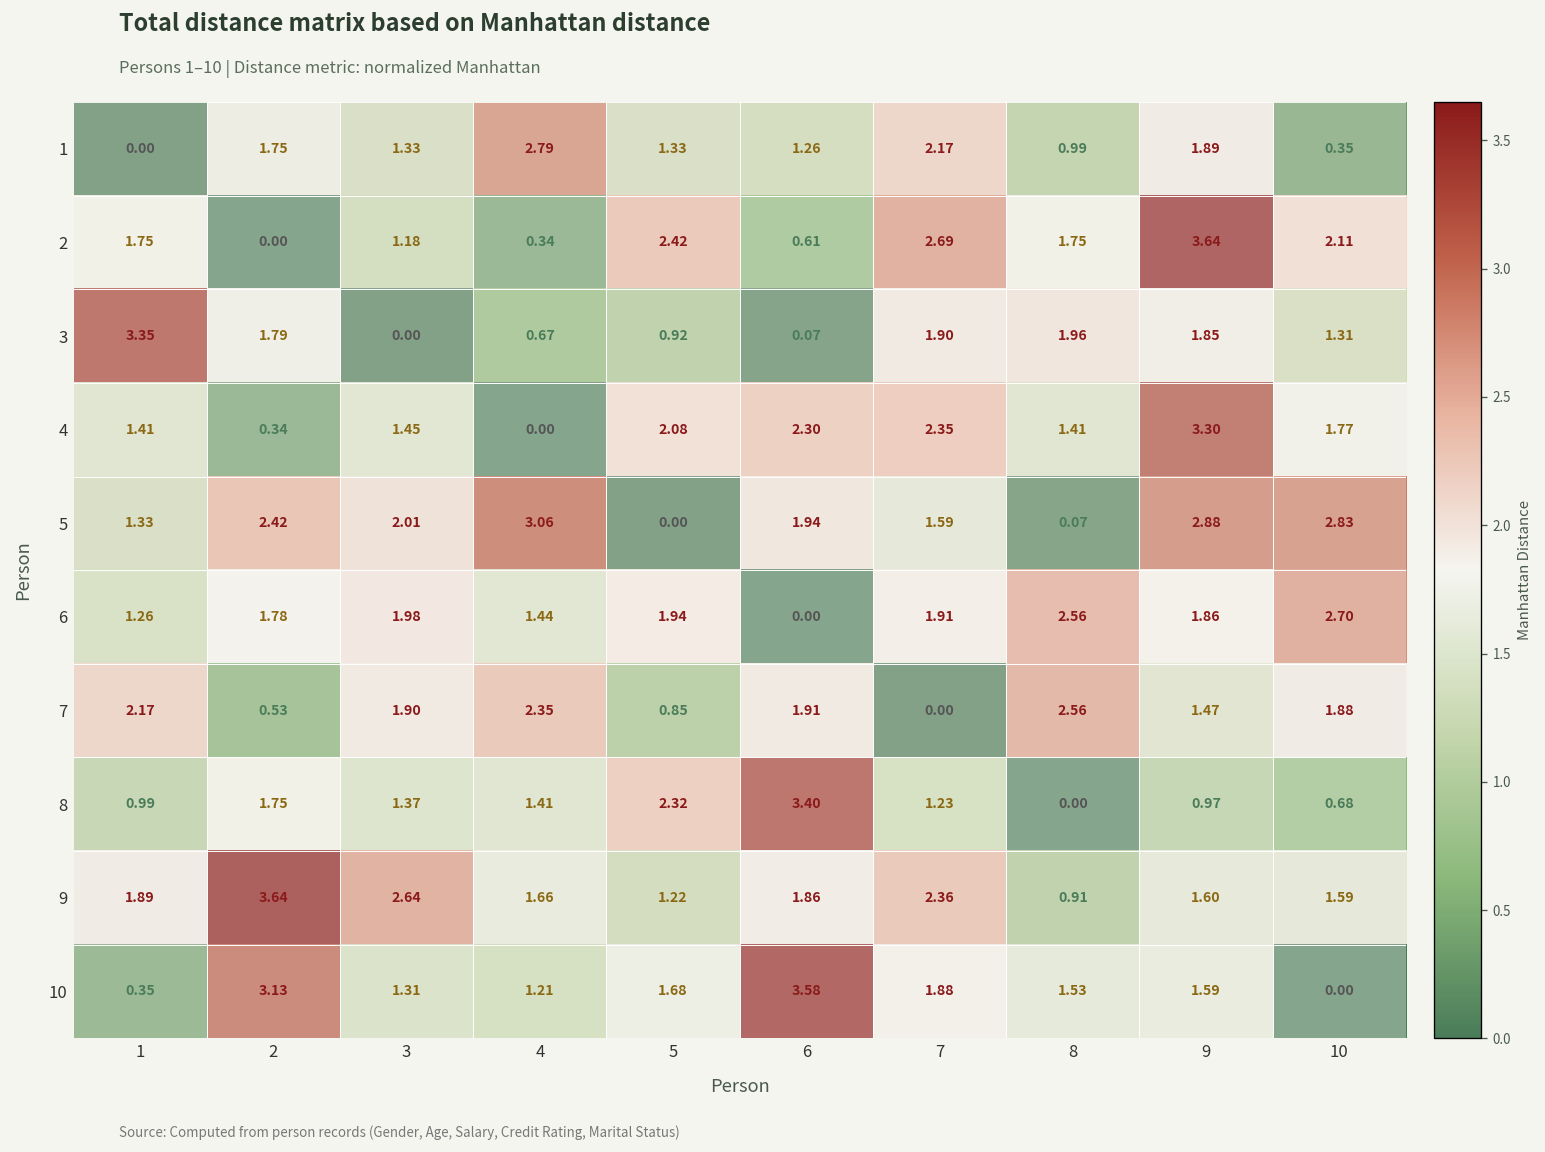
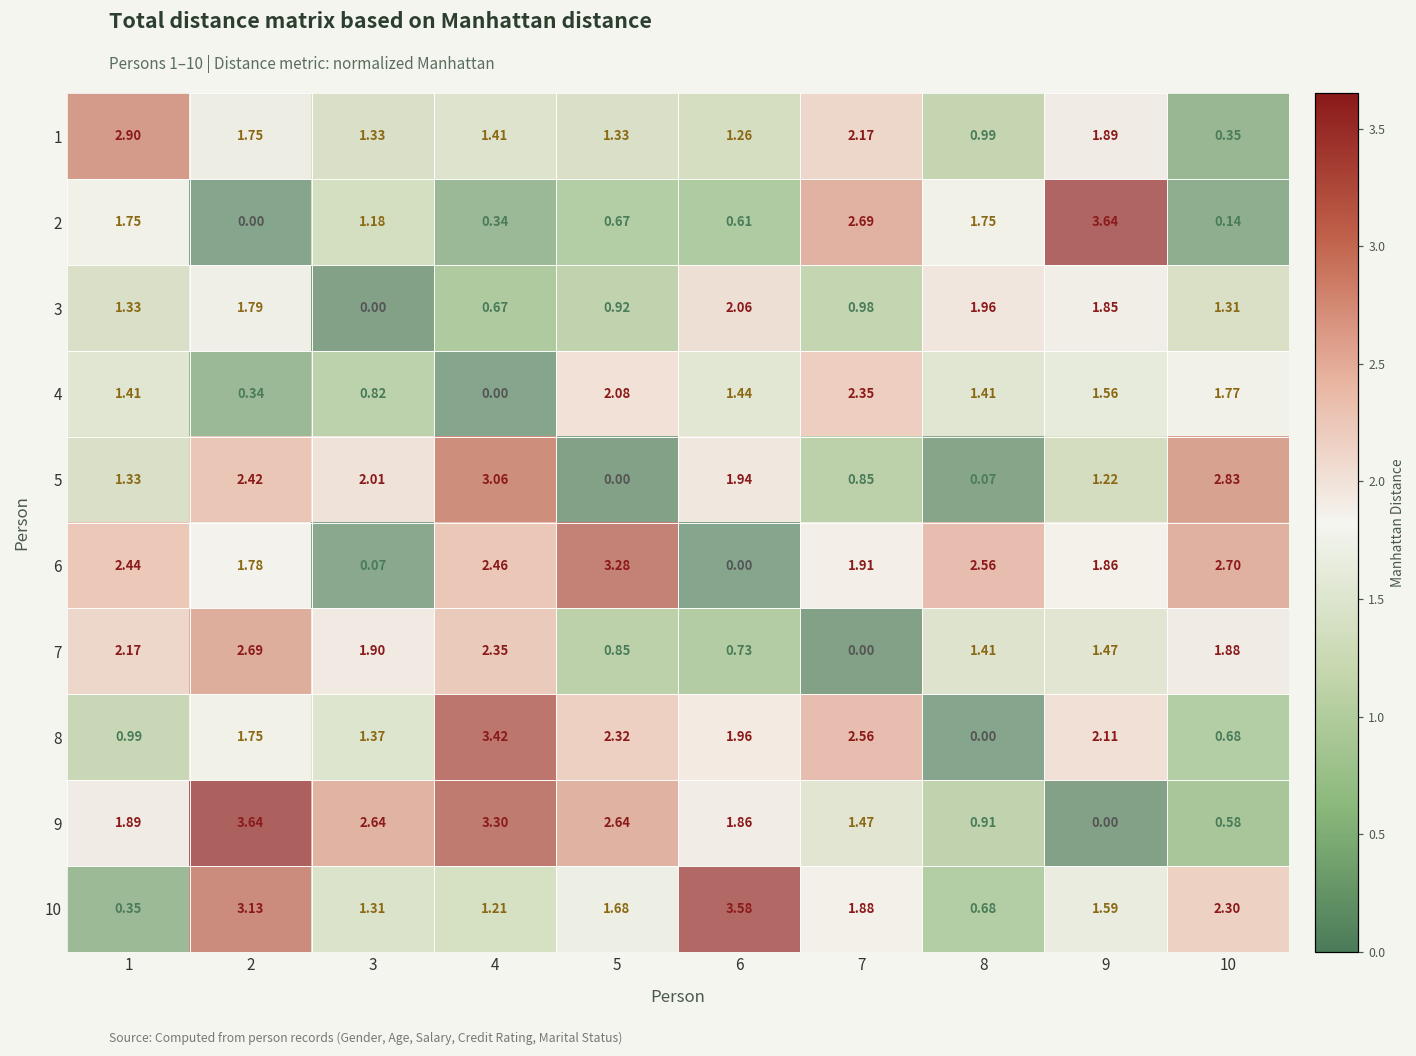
  {
    "1": {
-     "1": 0.00,
+     "1": 2.90,
      "2": 1.75,
      "3": 1.33,
-     "4": 2.79,
+     "4": 1.41,
      "5": 1.33,
      "6": 1.26,
      "7": 2.17,
      "8": 0.99,
      "9": 1.89,
      "10": 0.35
    },
    "2": {
      "1": 1.75,
      "2": 0.00,
      "3": 1.18,
      "4": 0.34,
-     "5": 2.42,
+     "5": 0.67,
      "6": 0.61,
      "7": 2.69,
      "8": 1.75,
      "9": 3.64,
-     "10": 2.11
+     "10": 0.14
    },
    "3": {
-     "1": 3.35,
+     "1": 1.33,
      "2": 1.79,
      "3": 0.00,
      "4": 0.67,
      "5": 0.92,
-     "6": 0.07,
-     "7": 1.90,
+     "6": 2.06,
+     "7": 0.98,
      "8": 1.96,
      "9": 1.85,
      "10": 1.31
    },
    "4": {
      "1": 1.41,
      "2": 0.34,
-     "3": 1.45,
+     "3": 0.82,
      "4": 0.00,
      "5": 2.08,
-     "6": 2.30,
+     "6": 1.44,
      "7": 2.35,
      "8": 1.41,
-     "9": 3.30,
+     "9": 1.56,
      "10": 1.77
    },
    "5": {
      "1": 1.33,
      "2": 2.42,
      "3": 2.01,
      "4": 3.06,
      "5": 0.00,
      "6": 1.94,
-     "7": 1.59,
+     "7": 0.85,
      "8": 0.07,
-     "9": 2.88,
+     "9": 1.22,
      "10": 2.83
    },
    "6": {
-     "1": 1.26,
+     "1": 2.44,
      "2": 1.78,
-     "3": 1.98,
-     "4": 1.44,
-     "5": 1.94,
+     "3": 0.07,
+     "4": 2.46,
+     "5": 3.28,
      "6": 0.00,
      "7": 1.91,
      "8": 2.56,
      "9": 1.86,
      "10": 2.70
    },
    "7": {
      "1": 2.17,
-     "2": 0.53,
+     "2": 2.69,
      "3": 1.90,
      "4": 2.35,
      "5": 0.85,
-     "6": 1.91,
+     "6": 0.73,
      "7": 0.00,
-     "8": 2.56,
+     "8": 1.41,
      "9": 1.47,
      "10": 1.88
    },
    "8": {
      "1": 0.99,
      "2": 1.75,
      "3": 1.37,
-     "4": 1.41,
+     "4": 3.42,
      "5": 2.32,
-     "6": 3.40,
-     "7": 1.23,
+     "6": 1.96,
+     "7": 2.56,
      "8": 0.00,
-     "9": 0.97,
+     "9": 2.11,
      "10": 0.68
    },
    "9": {
      "1": 1.89,
      "2": 3.64,
      "3": 2.64,
-     "4": 1.66,
-     "5": 1.22,
+     "4": 3.30,
+     "5": 2.64,
      "6": 1.86,
-     "7": 2.36,
+     "7": 1.47,
      "8": 0.91,
-     "9": 1.60,
-     "10": 1.59
+     "9": 0.00,
+     "10": 0.58
    },
    "10": {
      "1": 0.35,
      "2": 3.13,
      "3": 1.31,
      "4": 1.21,
      "5": 1.68,
      "6": 3.58,
      "7": 1.88,
-     "8": 1.53,
+     "8": 0.68,
      "9": 1.59,
-     "10": 0.00
+     "10": 2.30
    }
  }
